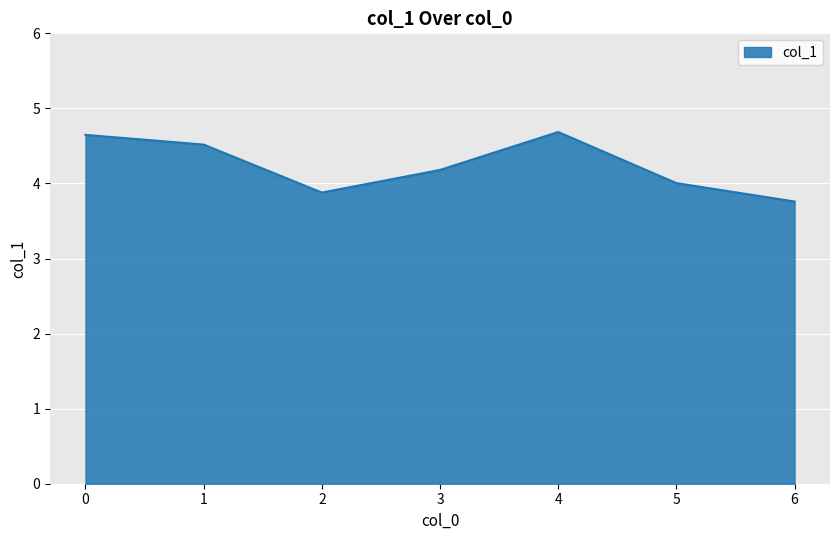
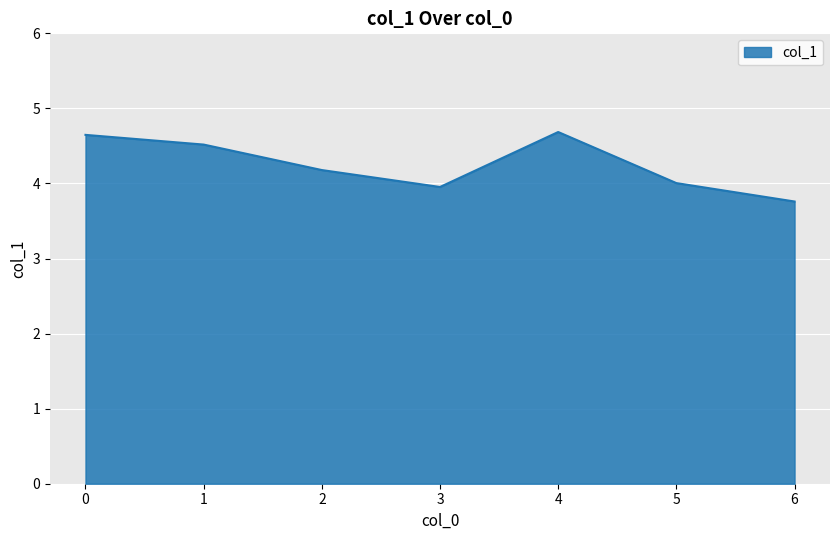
  {
    "0": 4.6,
    "1": 4.5,
-   "2": 3.9,
-   "3": 4.2,
+   "2": 4.2,
+   "3": 4.0,
    "4": 4.7,
    "5": 4.0,
    "6": 3.8
  }
